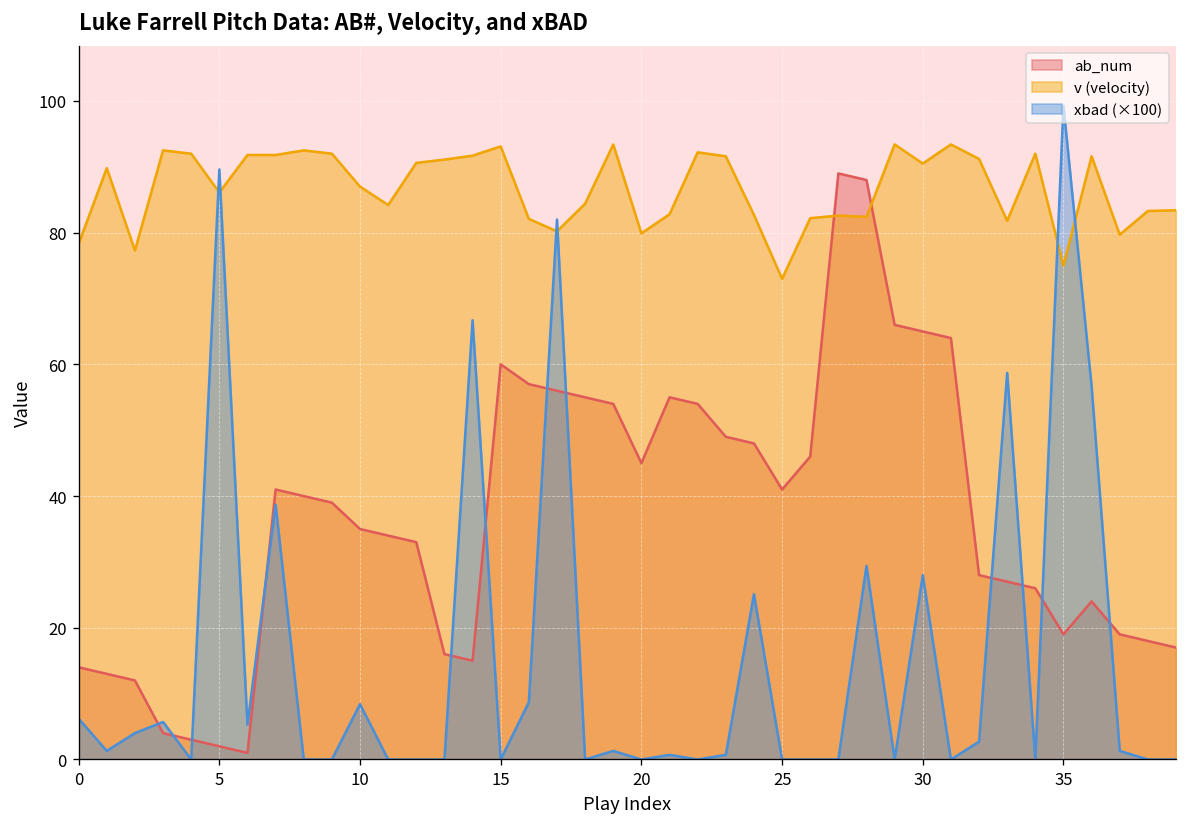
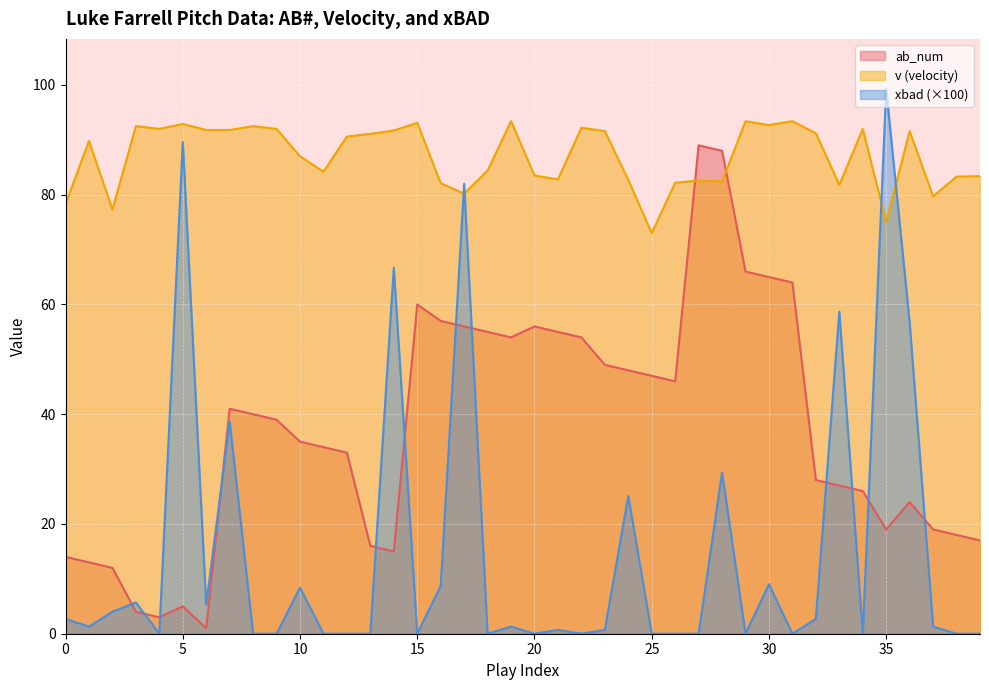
  {
    "ab_num": {
      "0": 14,
-     "5": 2,
+     "5": 5,
      "10": 35,
      "15": 60,
-     "20": 45,
-     "25": 41,
+     "20": 56,
+     "25": 47,
      "30": 65,
      "35": 19
    },
    "v (velocity)": {
      "0": 78,
-     "5": 86,
+     "5": 93,
      "10": 87,
      "15": 93,
-     "20": 80,
+     "20": 84,
      "25": 73,
-     "30": 91,
+     "30": 93,
      "35": 75
    },
    "xbad (×100)": {
-     "0": 6,
+     "0": 3,
      "5": 90,
      "10": 8,
      "15": 0,
      "20": 0,
      "25": 0,
-     "30": 28
+     "30": 9
    }
  }
